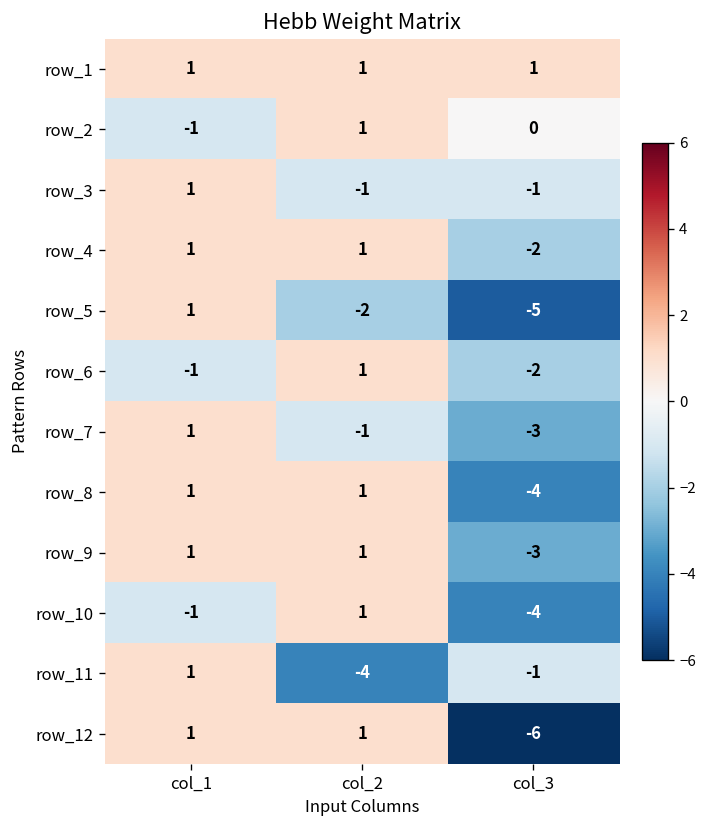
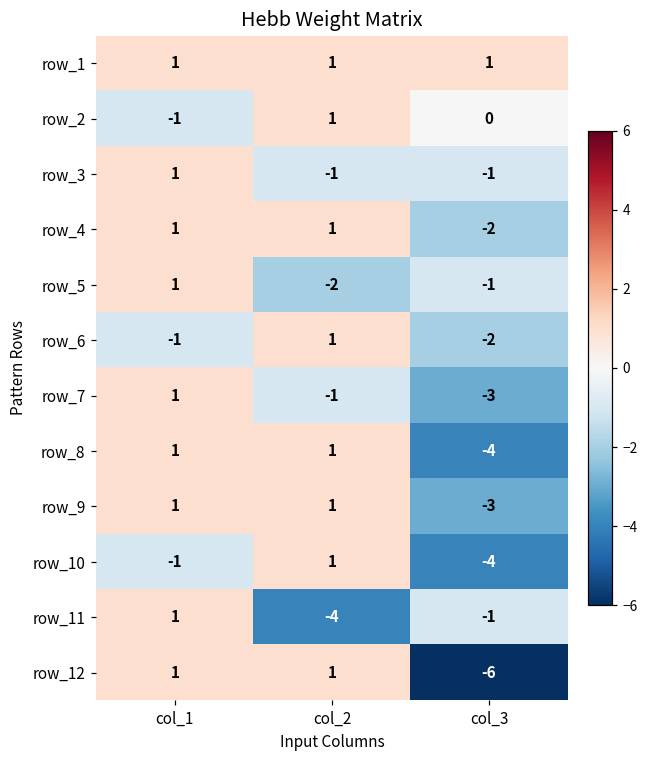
  {
    "row_1": {
      "col_1": 1,
      "col_2": 1,
      "col_3": 1
    },
    "row_2": {
      "col_1": -1,
      "col_2": 1,
      "col_3": 0
    },
    "row_3": {
      "col_1": 1,
      "col_2": -1,
      "col_3": -1
    },
    "row_4": {
      "col_1": 1,
      "col_2": 1,
      "col_3": -2
    },
    "row_5": {
      "col_1": 1,
      "col_2": -2,
-     "col_3": -5
+     "col_3": -1
    },
    "row_6": {
      "col_1": -1,
      "col_2": 1,
      "col_3": -2
    },
    "row_7": {
      "col_1": 1,
      "col_2": -1,
      "col_3": -3
    },
    "row_8": {
      "col_1": 1,
      "col_2": 1,
      "col_3": -4
    },
    "row_9": {
      "col_1": 1,
      "col_2": 1,
      "col_3": -3
    },
    "row_10": {
      "col_1": -1,
      "col_2": 1,
      "col_3": -4
    },
    "row_11": {
      "col_1": 1,
      "col_2": -4,
      "col_3": -1
    },
    "row_12": {
      "col_1": 1,
      "col_2": 1,
      "col_3": -6
    }
  }
